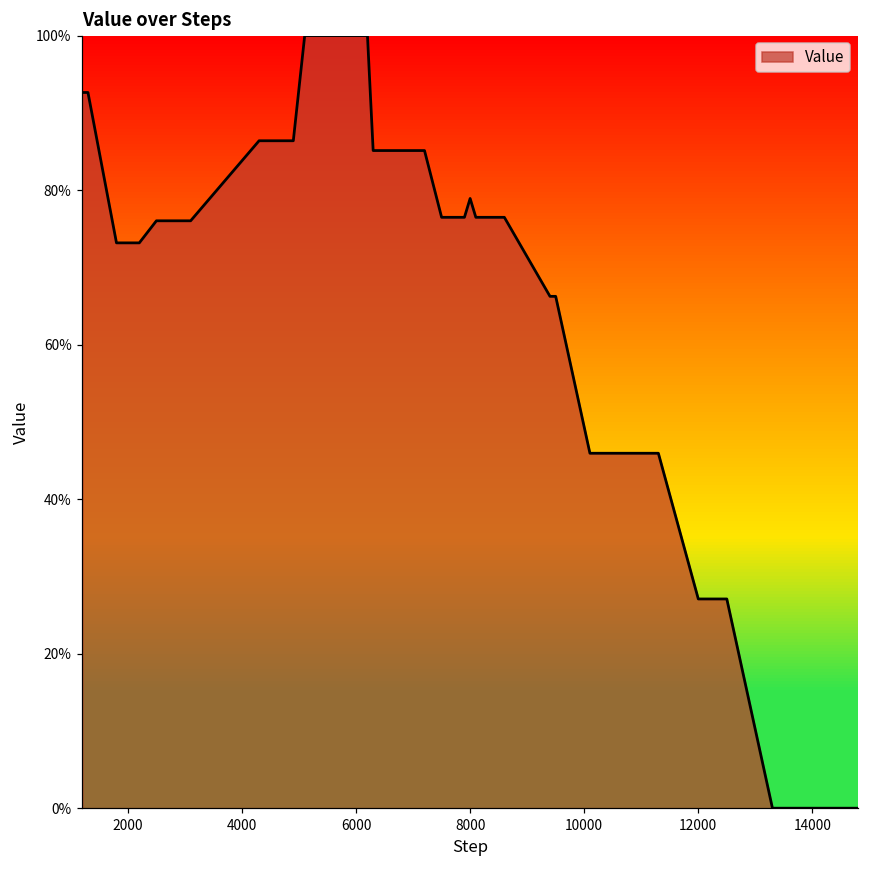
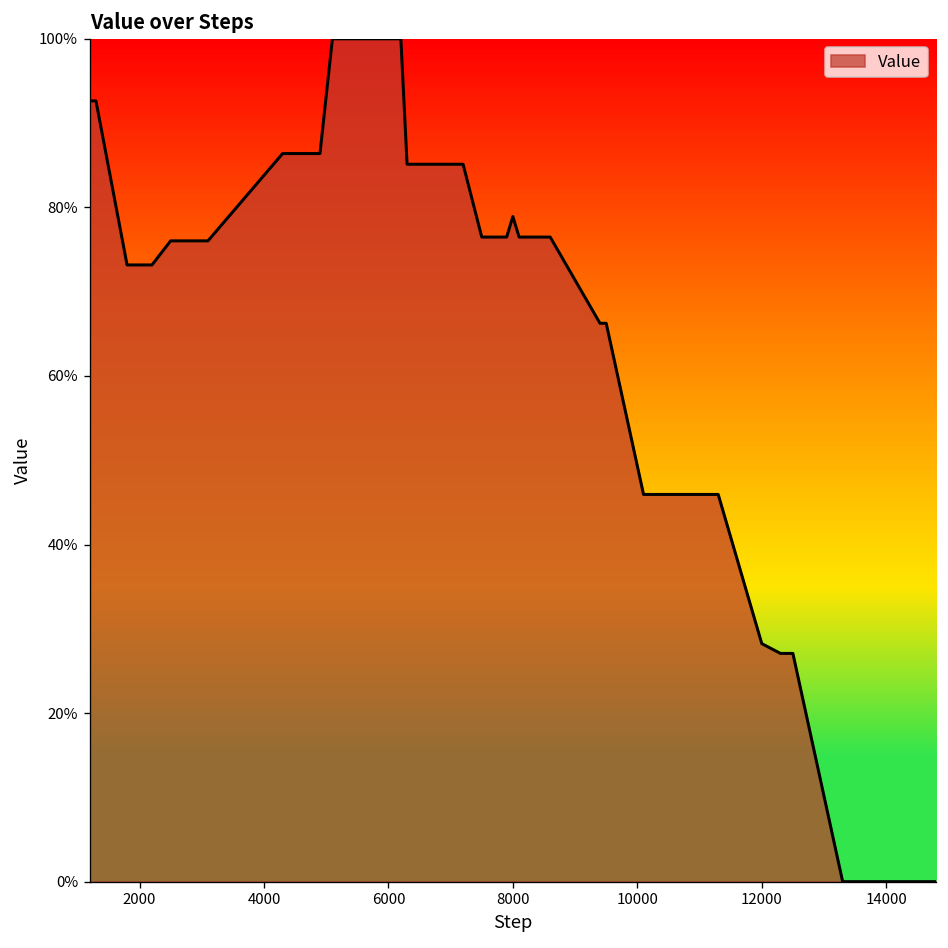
  {
    "6000": "100%",
    "8000": "79%",
-   "12000": "27%"
+   "12000": "28%"
  }
